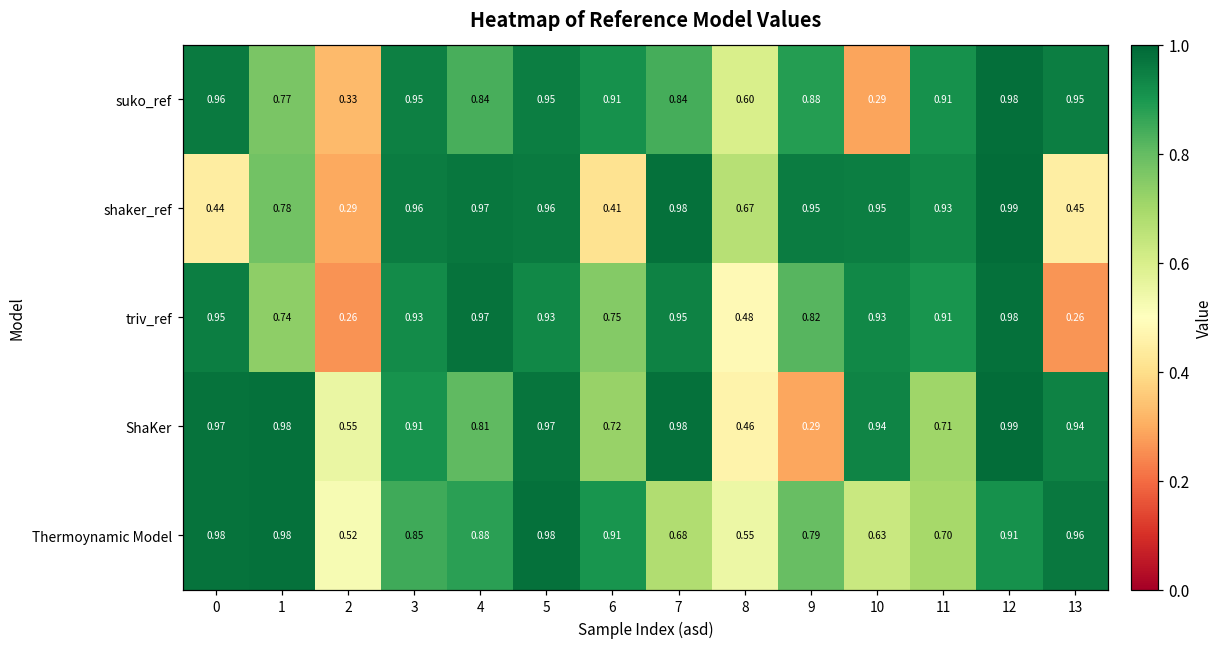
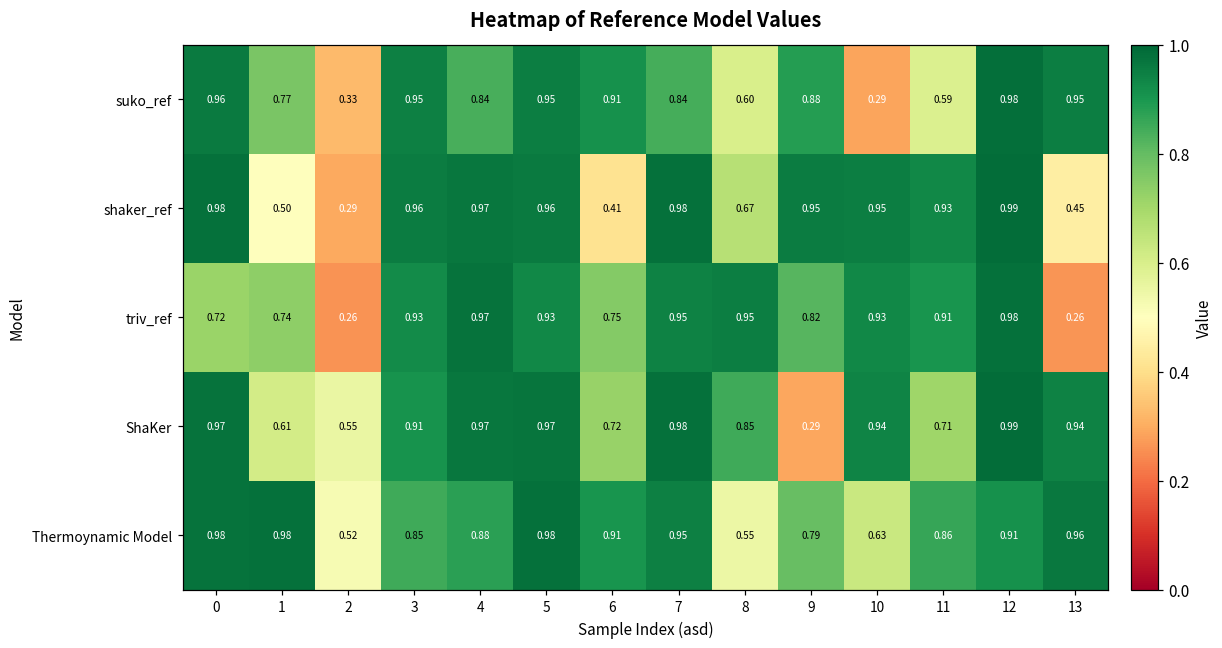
  {
    "suko_ref": {
      "0": 0.96,
      "1": 0.77,
      "2": 0.33,
      "3": 0.95,
      "4": 0.84,
      "5": 0.95,
      "6": 0.91,
      "7": 0.84,
      "8": 0.60,
      "9": 0.88,
      "10": 0.29,
-     "11": 0.91,
+     "11": 0.59,
      "12": 0.98,
      "13": 0.95
    },
    "shaker_ref": {
-     "0": 0.44,
-     "1": 0.78,
+     "0": 0.98,
+     "1": 0.50,
      "2": 0.29,
      "3": 0.96,
      "4": 0.97,
      "5": 0.96,
      "6": 0.41,
      "7": 0.98,
      "8": 0.67,
      "9": 0.95,
      "10": 0.95,
      "11": 0.93,
      "12": 0.99,
      "13": 0.45
    },
    "triv_ref": {
-     "0": 0.95,
+     "0": 0.72,
      "1": 0.74,
      "2": 0.26,
      "3": 0.93,
      "4": 0.97,
      "5": 0.93,
      "6": 0.75,
      "7": 0.95,
-     "8": 0.48,
+     "8": 0.95,
      "9": 0.82,
      "10": 0.93,
      "11": 0.91,
      "12": 0.98,
      "13": 0.26
    },
    "ShaKer": {
      "0": 0.97,
-     "1": 0.98,
+     "1": 0.61,
      "2": 0.55,
      "3": 0.91,
-     "4": 0.81,
+     "4": 0.97,
      "5": 0.97,
      "6": 0.72,
      "7": 0.98,
-     "8": 0.46,
+     "8": 0.85,
      "9": 0.29,
      "10": 0.94,
      "11": 0.71,
      "12": 0.99,
      "13": 0.94
    },
    "Thermoynamic Model": {
      "0": 0.98,
      "1": 0.98,
      "2": 0.52,
      "3": 0.85,
      "4": 0.88,
      "5": 0.98,
      "6": 0.91,
-     "7": 0.68,
+     "7": 0.95,
      "8": 0.55,
      "9": 0.79,
      "10": 0.63,
-     "11": 0.70,
+     "11": 0.86,
      "12": 0.91,
      "13": 0.96
    }
  }
